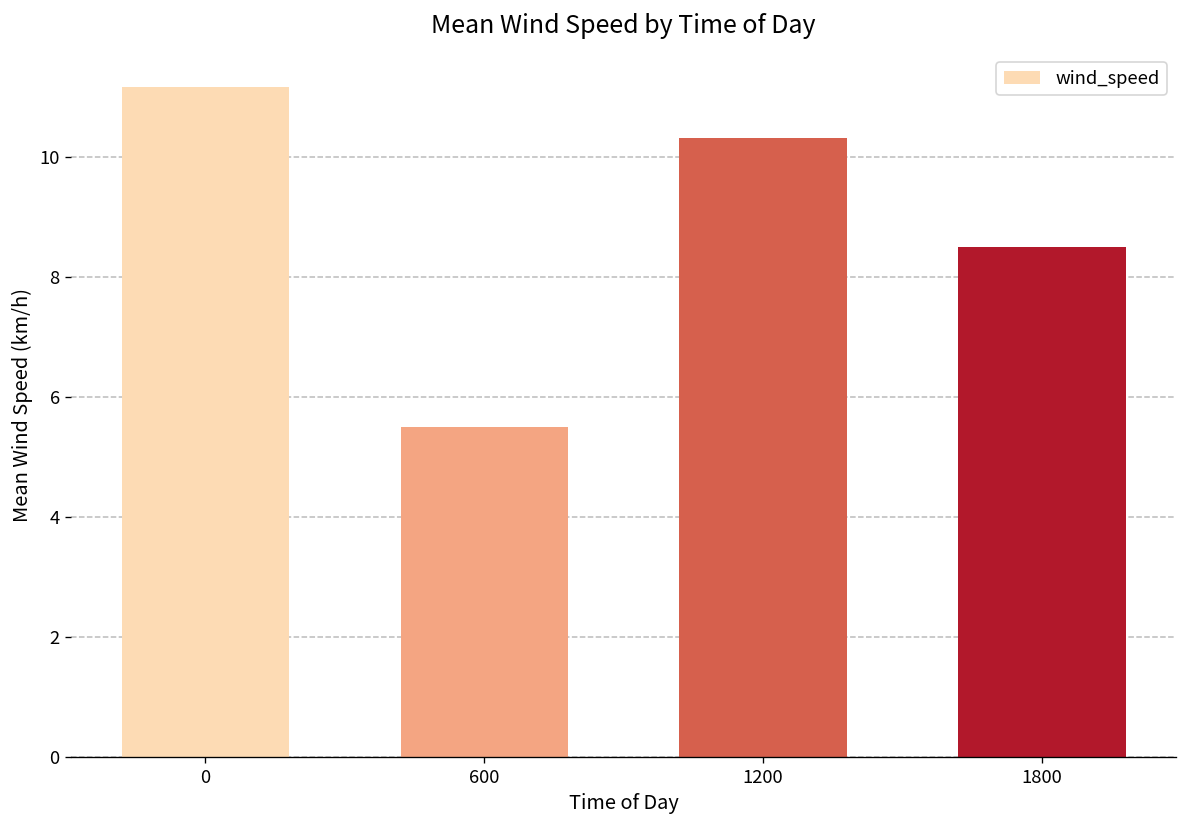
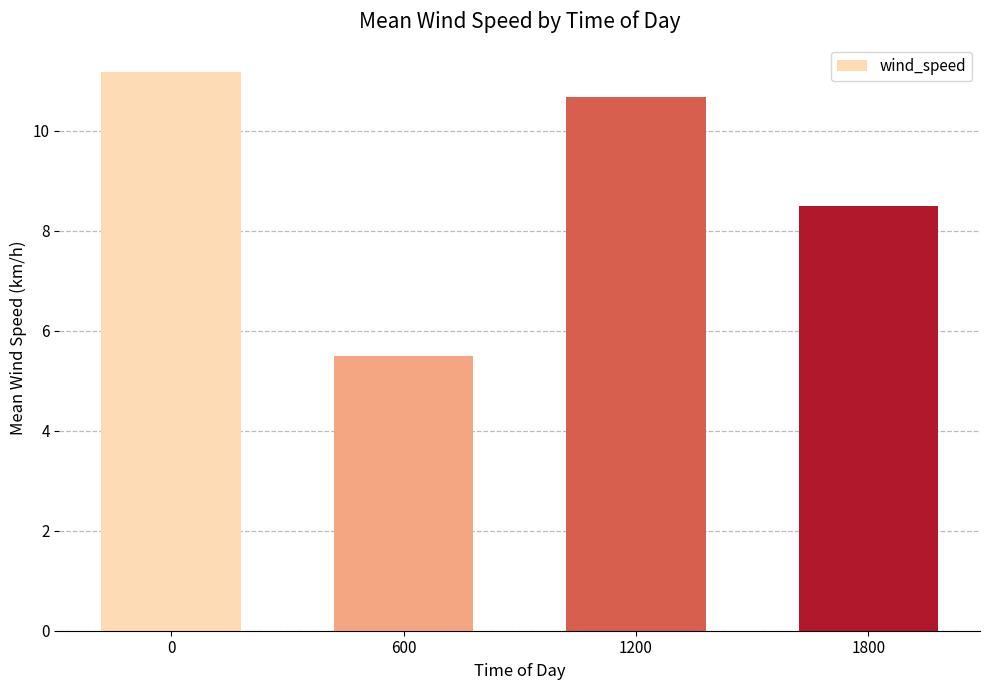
  {
    "0": 11.2,
    "600": 5.5,
-   "1200": 10.3,
+   "1200": 10.7,
    "1800": 8.5
  }
